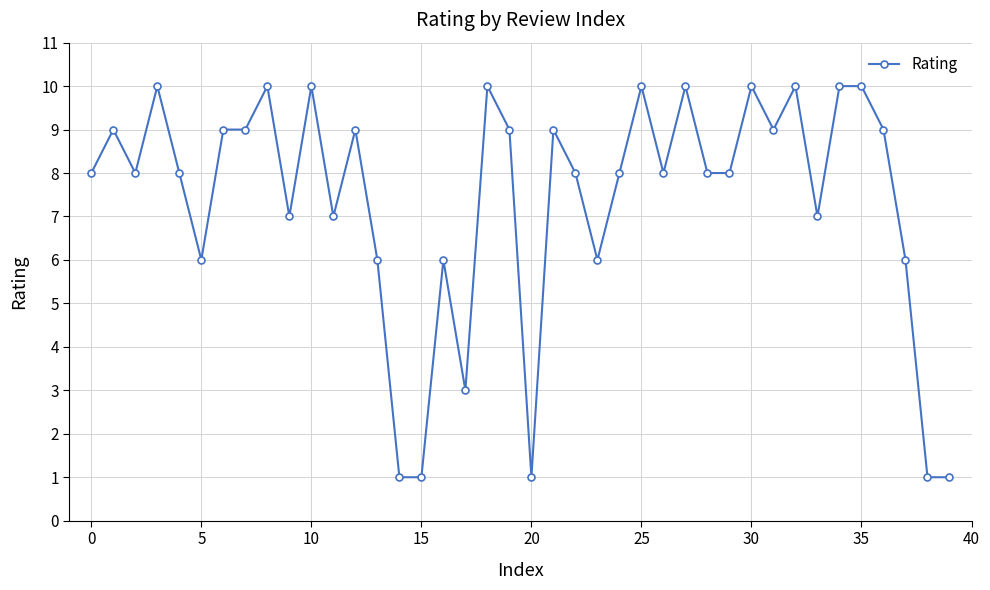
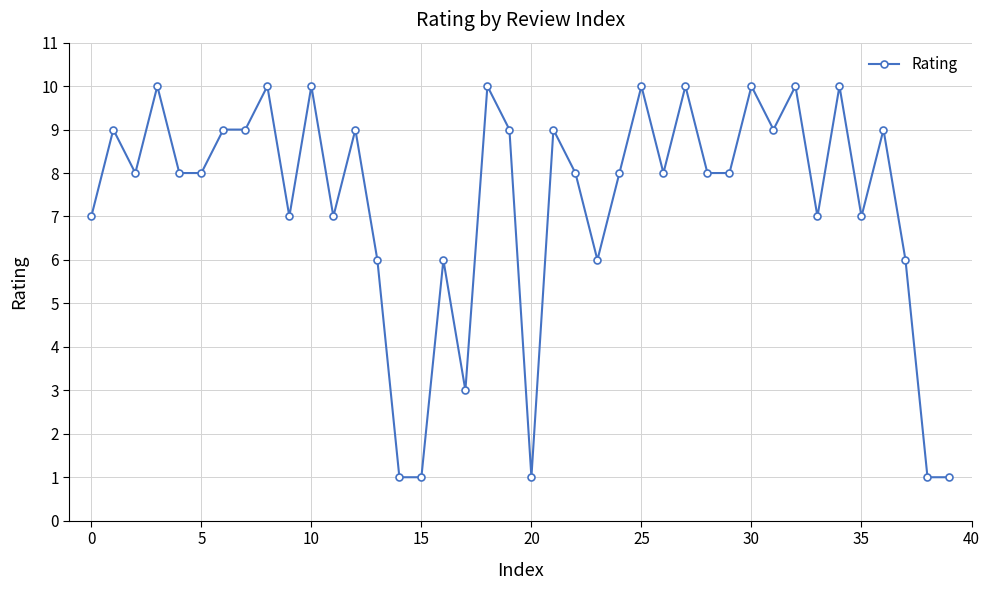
  {
-   "0": 8,
-   "5": 6,
+   "0": 7,
+   "5": 8,
    "10": 10,
    "15": 1,
    "20": 1,
    "25": 10,
    "30": 10,
-   "35": 10
+   "35": 7
  }
